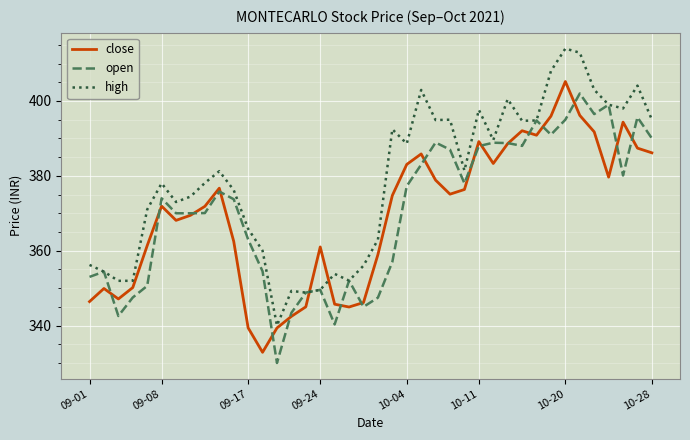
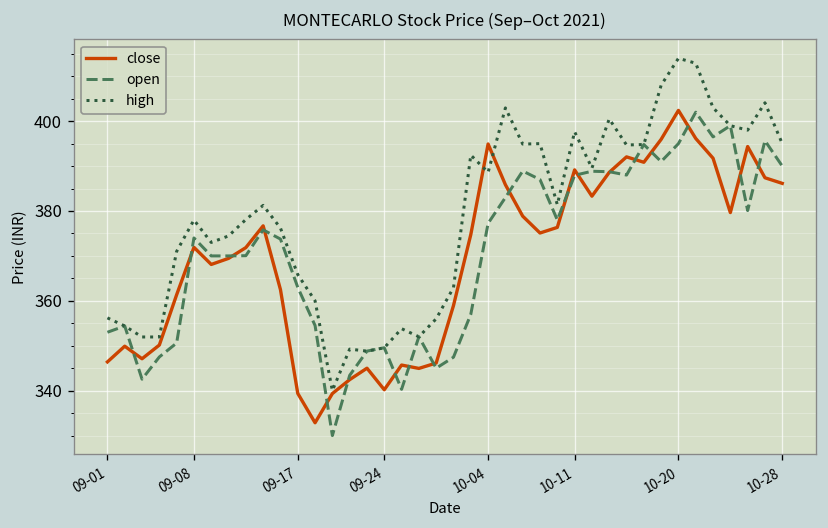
  {
    "close": {
      "09-01": 346,
      "09-08": 372,
      "09-17": 339,
-     "09-24": 361,
-     "10-04": 383,
+     "09-24": 340,
+     "10-04": 395,
      "10-11": 389,
-     "10-20": 405,
+     "10-20": 402,
      "10-28": 386
    }
  }
